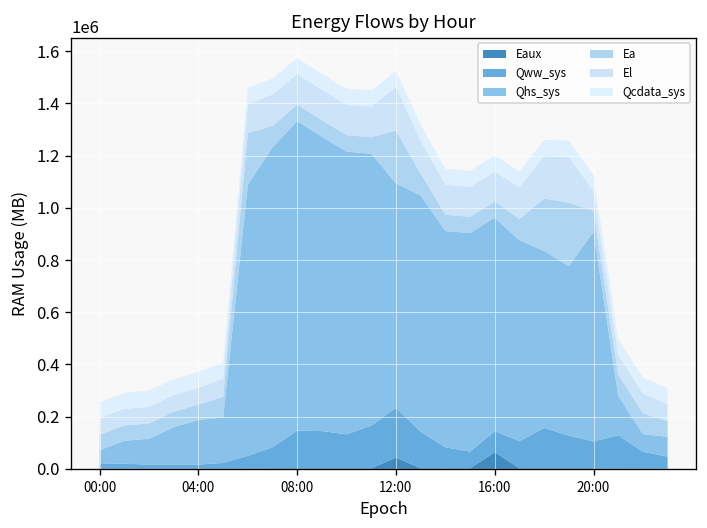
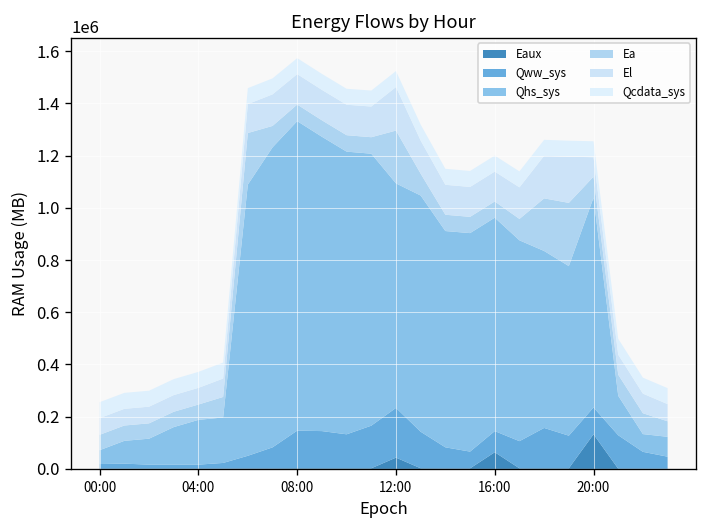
  {
    "Eaux": {
      "12:00": 40000,
      "16:00": 60000,
-     "20:00": 0
+     "20:00": 130000
    }
  }
